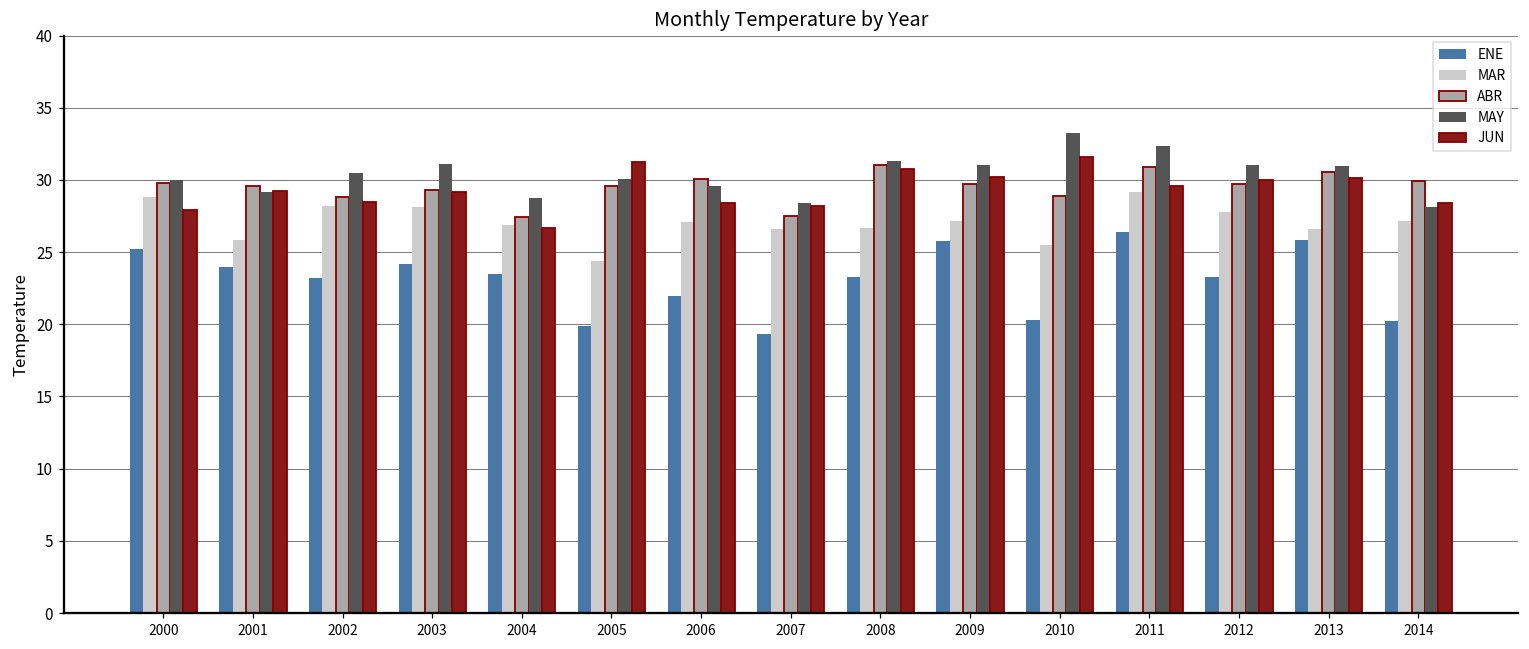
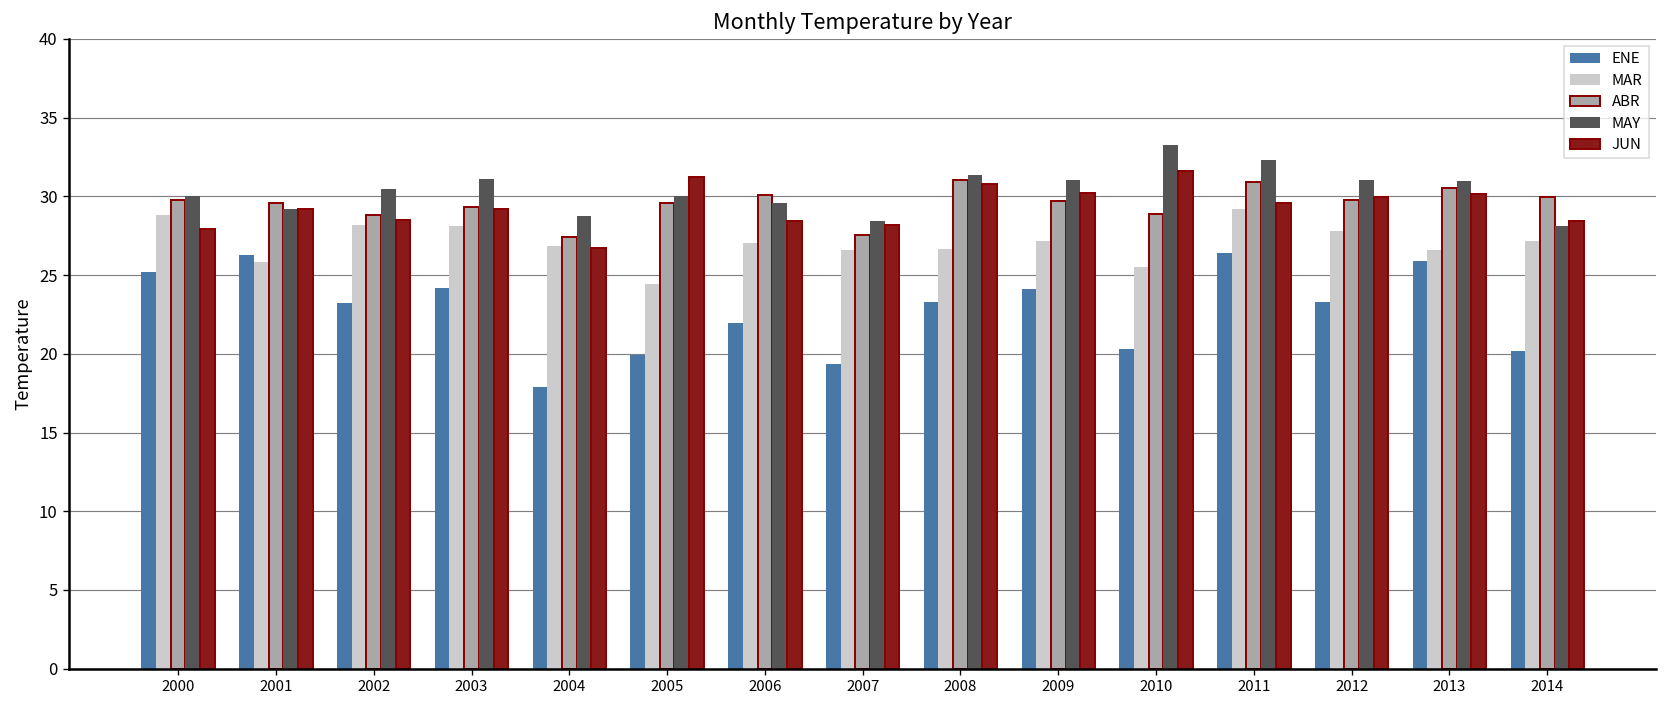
  {
    "ENE": {
      "2000": 25.2,
-     "2001": 24.0,
+     "2001": 26.3,
      "2002": 23.2,
      "2003": 24.2,
-     "2004": 23.5,
+     "2004": 17.9,
      "2005": 19.9,
      "2006": 21.9,
      "2007": 19.3,
      "2008": 23.3,
-     "2009": 25.8,
+     "2009": 24.1,
      "2010": 20.3,
      "2011": 26.4,
      "2012": 23.3,
      "2013": 25.9,
      "2014": 20.2
    },
    "MAR": {
      "2000": 28.8,
      "2001": 25.8,
      "2002": 28.2,
      "2003": 28.1,
      "2004": 26.9,
      "2005": 24.4,
      "2006": 27.1,
      "2007": 26.6,
      "2008": 26.6,
      "2009": 27.1,
      "2010": 25.5,
      "2011": 29.2,
      "2012": 27.8,
      "2013": 26.6,
      "2014": 27.1
    },
    "ABR": {
      "2000": 29.8,
      "2001": 29.6,
      "2002": 28.8,
      "2003": 29.3,
      "2004": 27.4,
      "2005": 29.6,
      "2006": 30.1,
      "2007": 27.5,
      "2008": 31.0,
      "2009": 29.7,
      "2010": 28.9,
      "2011": 30.9,
      "2012": 29.7,
      "2013": 30.5,
      "2014": 29.9
    },
    "MAY": {
      "2000": 30.0,
      "2001": 29.2,
      "2002": 30.5,
      "2003": 31.1,
      "2004": 28.8,
      "2005": 30.0,
      "2006": 29.6,
      "2007": 28.4,
      "2008": 31.3,
      "2009": 31.1,
      "2010": 33.3,
      "2011": 32.3,
      "2012": 31.0,
      "2013": 31.0,
      "2014": 28.1
    },
    "JUN": {
      "2000": 27.9,
      "2001": 29.2,
      "2002": 28.5,
      "2003": 29.2,
      "2004": 26.7,
      "2005": 31.2,
      "2006": 28.4,
      "2007": 28.2,
      "2008": 30.8,
      "2009": 30.2,
      "2010": 31.6,
      "2011": 29.6,
      "2012": 30.0,
      "2013": 30.2,
      "2014": 28.4
    }
  }
